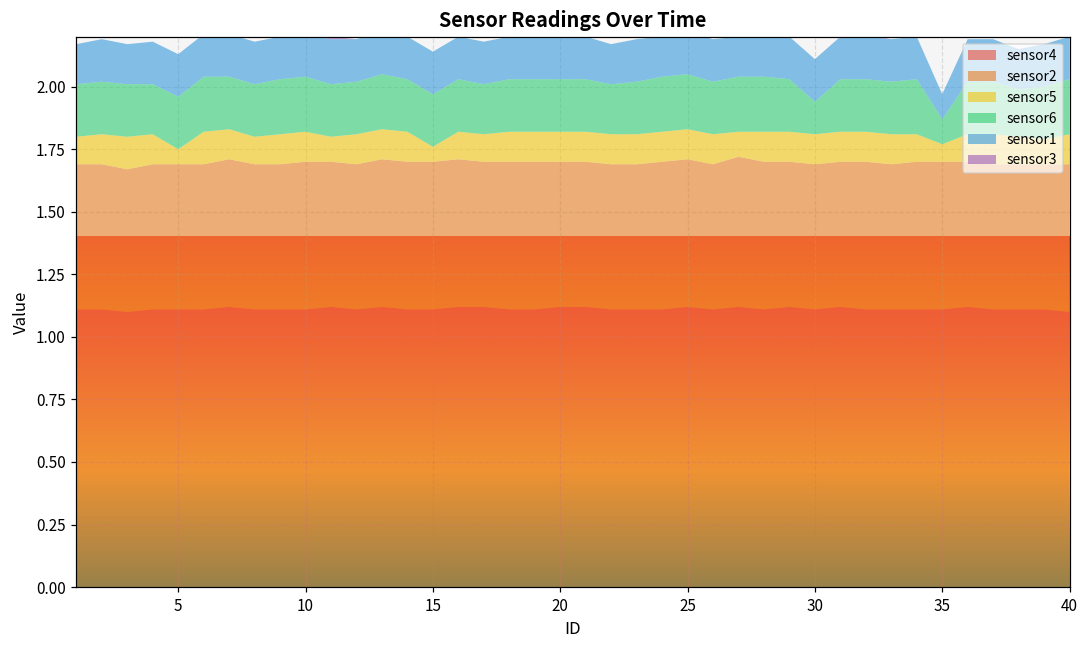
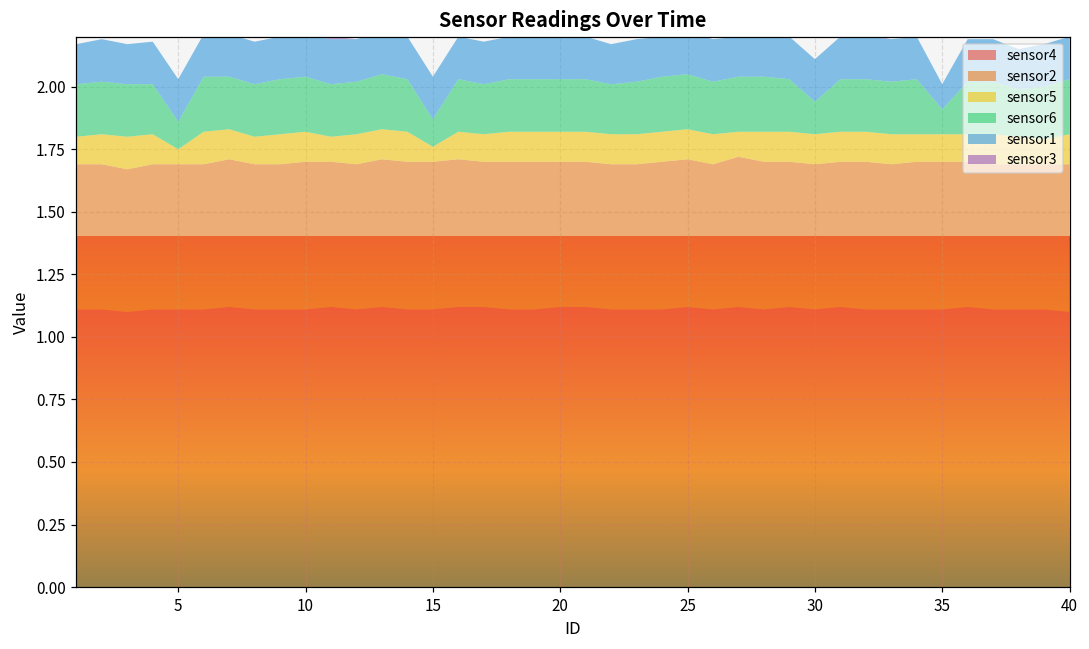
  {
    "sensor5": {
      "5": 0.06,
      "10": 0.12,
      "15": 0.06,
      "20": 0.12,
      "25": 0.12,
      "30": 0.12,
-     "35": 0.07,
+     "35": 0.11,
      "40": 0.12
    },
    "sensor6": {
-     "5": 0.21,
+     "5": 0.11,
      "10": 0.22,
-     "15": 0.21,
+     "15": 0.11,
      "20": 0.21,
      "25": 0.22,
      "30": 0.13,
      "35": 0.10,
      "40": 0.22
    }
  }
